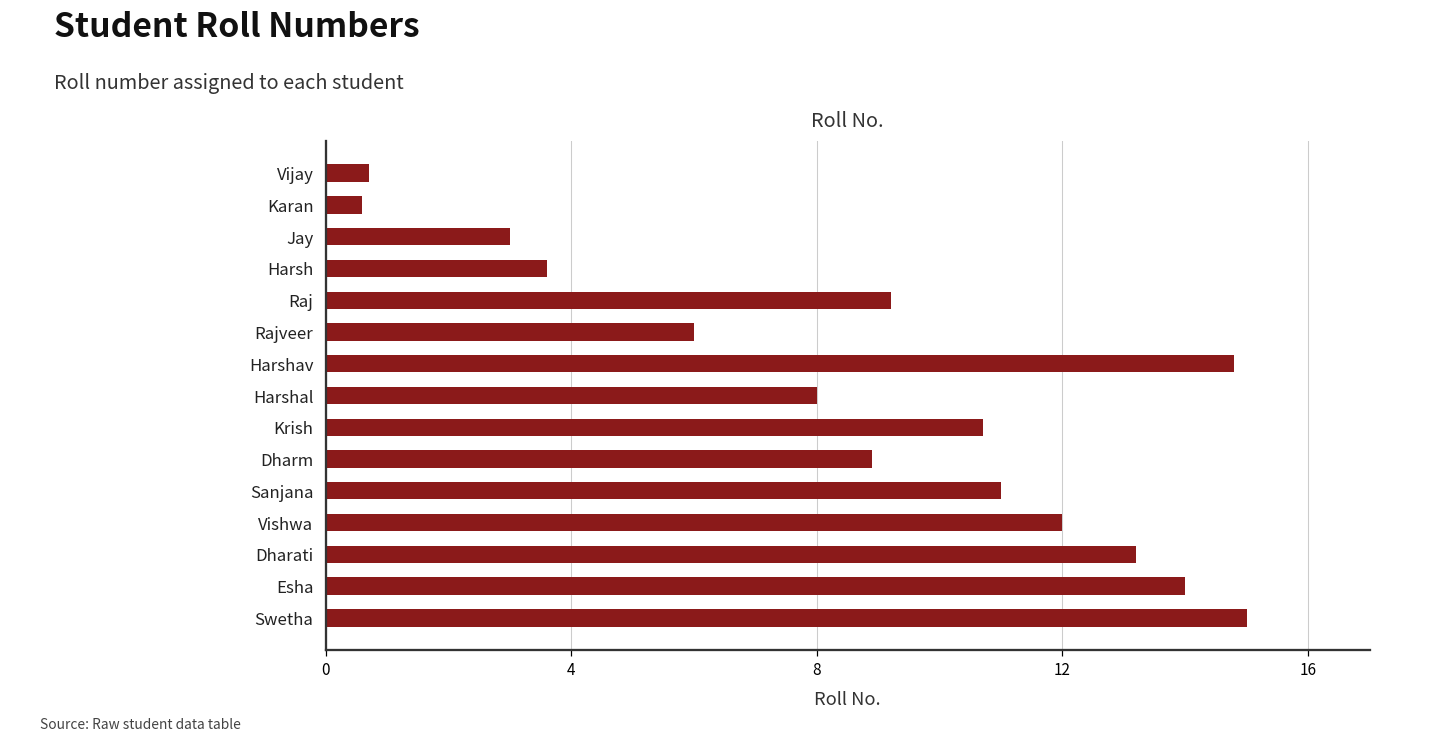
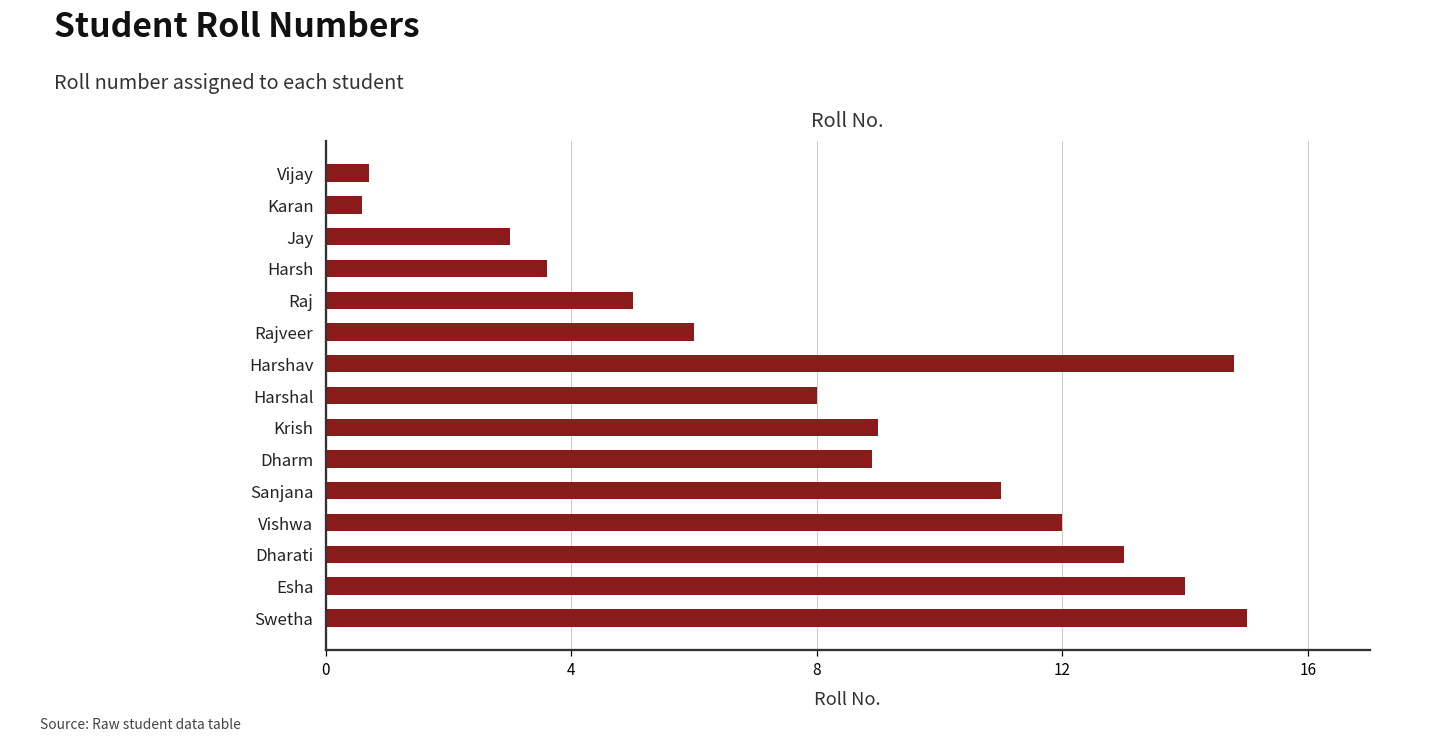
  {
    "Vijay": 0.7,
    "Karan": 0.6,
    "Jay": 3.0,
    "Harsh": 3.6,
-   "Raj": 9.2,
+   "Raj": 5.0,
    "Rajveer": 6.0,
    "Harshav": 14.8,
    "Harshal": 8.0,
-   "Krish": 10.7,
+   "Krish": 9.0,
    "Dharm": 8.9,
    "Sanjana": 11.0,
    "Vishwa": 12.0,
-   "Dharati": 13.2,
+   "Dharati": 13.0,
    "Esha": 14.0,
    "Swetha": 15.0
  }
